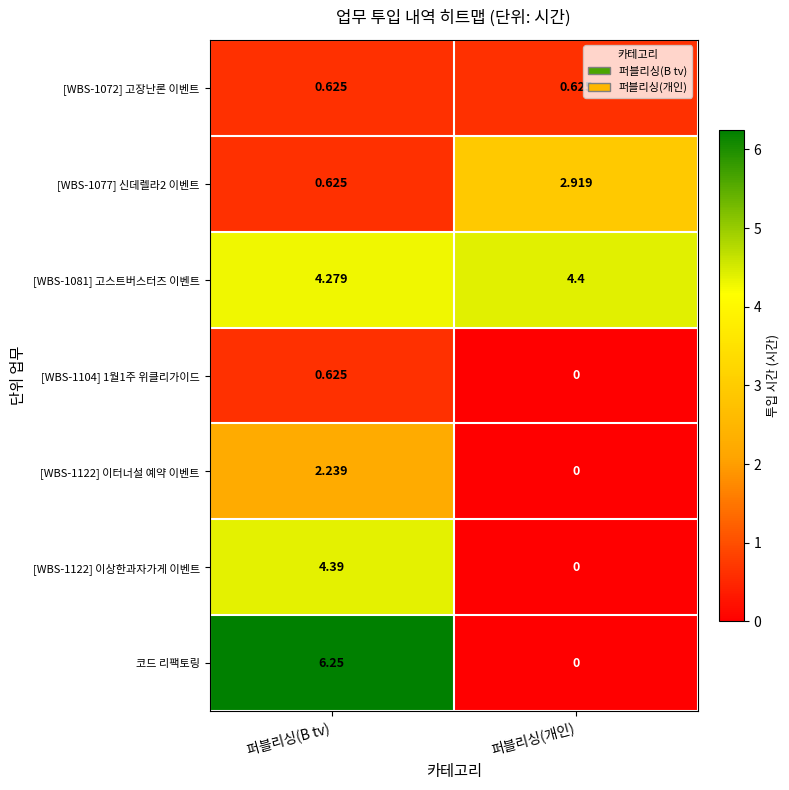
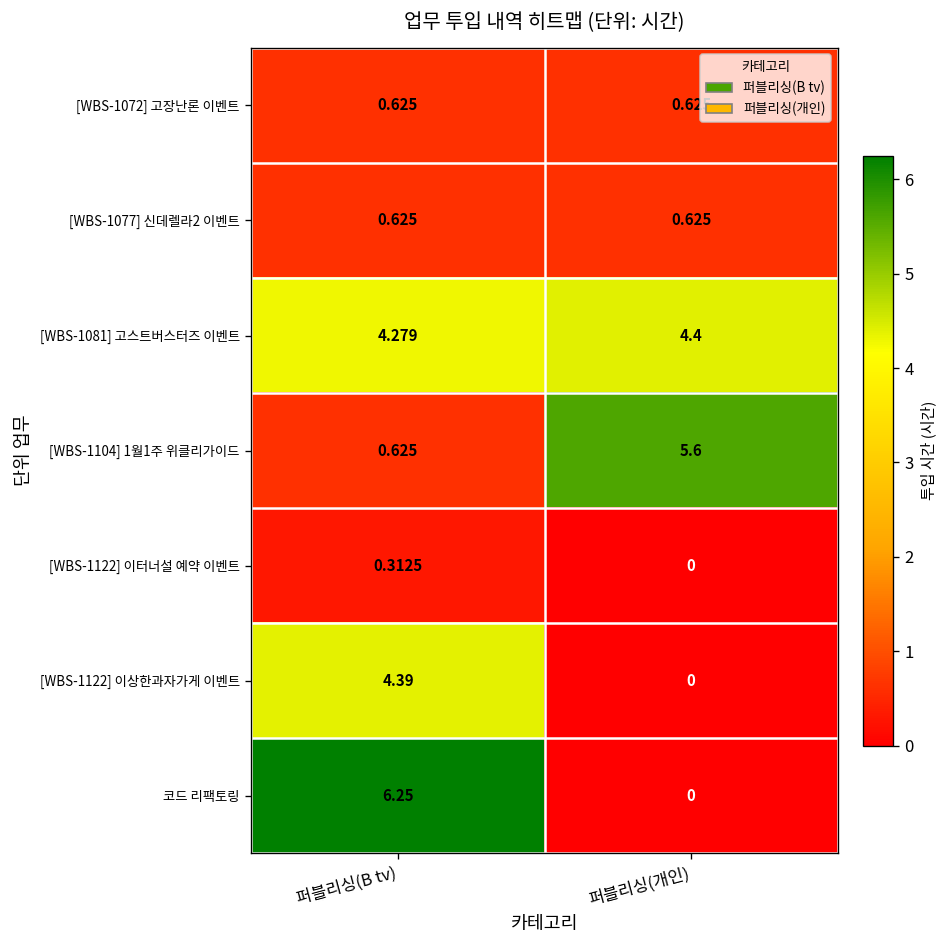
  {
    "[WBS-1072] 고장난론 이벤트": {
      "퍼블리싱(B tv)": 0.625
    },
    "[WBS-1077] 신데렐라2 이벤트": {
      "퍼블리싱(B tv)": 0.625,
-     "퍼블리싱(개인)": 2.919
+     "퍼블리싱(개인)": 0.625
    },
    "[WBS-1081] 고스트버스터즈 이벤트": {
      "퍼블리싱(B tv)": 4.279,
      "퍼블리싱(개인)": 4.4
    },
    "[WBS-1104] 1월1주 위클리가이드": {
      "퍼블리싱(B tv)": 0.625,
-     "퍼블리싱(개인)": 0
+     "퍼블리싱(개인)": 5.6
    },
    "[WBS-1122] 이터너설 예약 이벤트": {
-     "퍼블리싱(B tv)": 2.239,
+     "퍼블리싱(B tv)": 0.3125,
      "퍼블리싱(개인)": 0
    },
    "[WBS-1122] 이상한과자가게 이벤트": {
      "퍼블리싱(B tv)": 4.39,
      "퍼블리싱(개인)": 0
    },
    "코드 리팩토링": {
      "퍼블리싱(B tv)": 6.25,
      "퍼블리싱(개인)": 0
    }
  }
